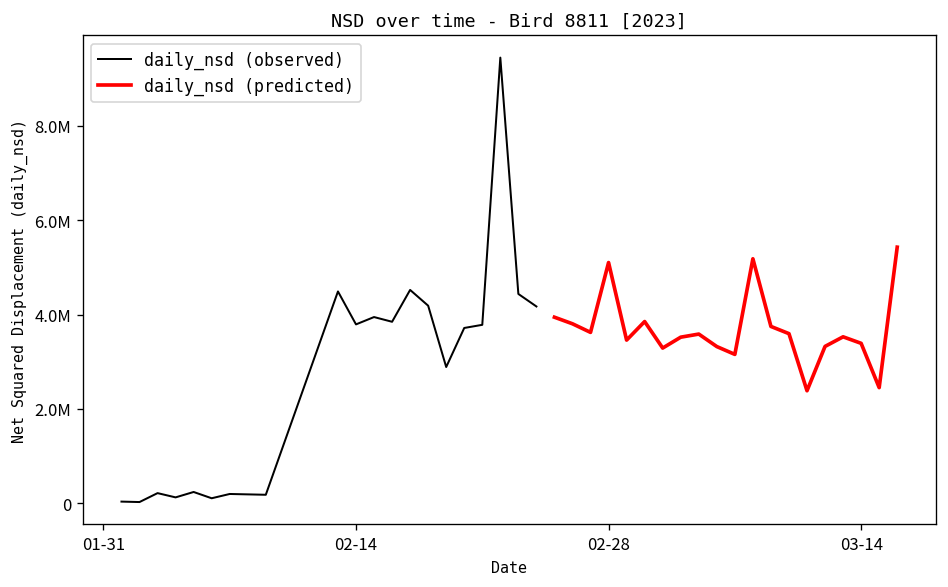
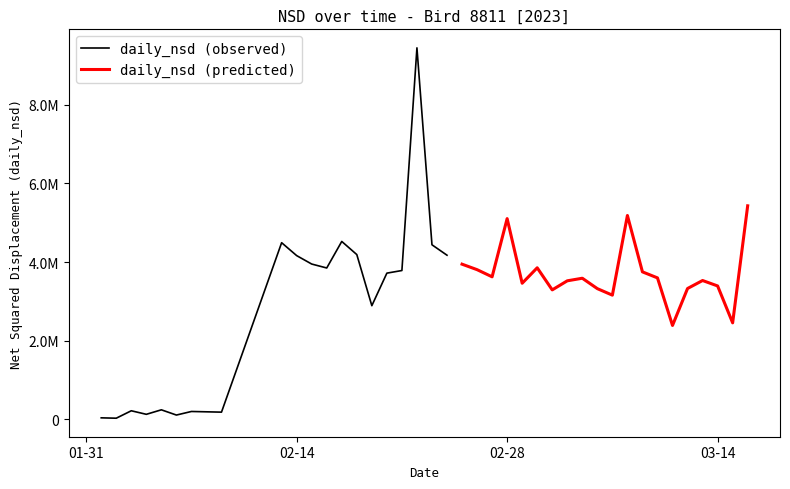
  {
    "daily_nsd (observed)": {
-     "02-14": 3800000
+     "02-14": 4200000
    },
    "daily_nsd (predicted)": {
      "02-28": 5100000,
      "03-14": 3400000
    }
  }
